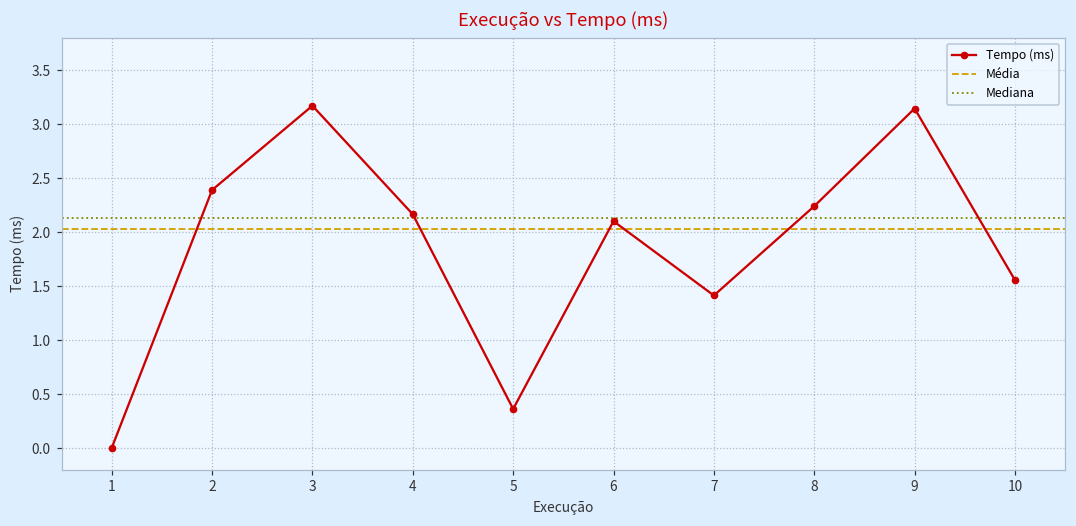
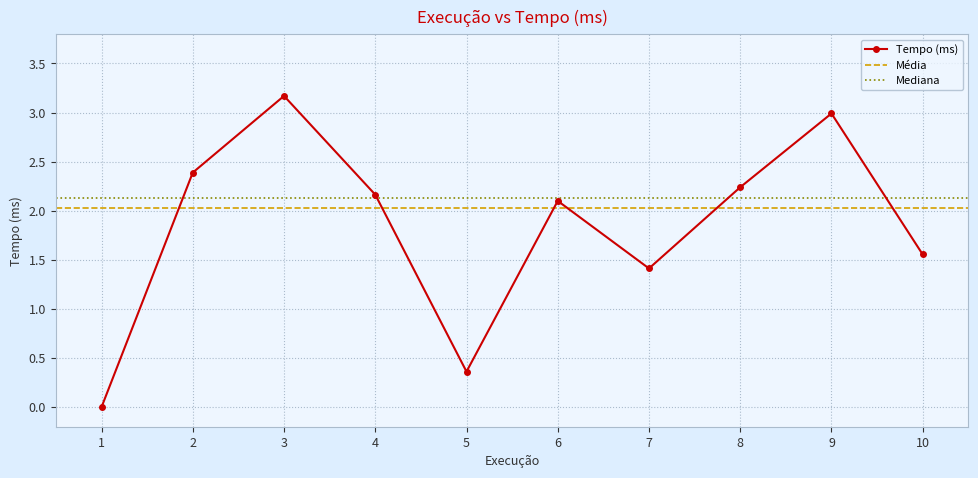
  {
    "1": 0.0,
    "2": 2.4,
    "3": 3.2,
    "4": 2.2,
    "5": 0.4,
    "6": 2.1,
    "7": 1.4,
    "8": 2.2,
-   "9": 3.1,
+   "9": 3.0,
    "10": 1.6
  }
